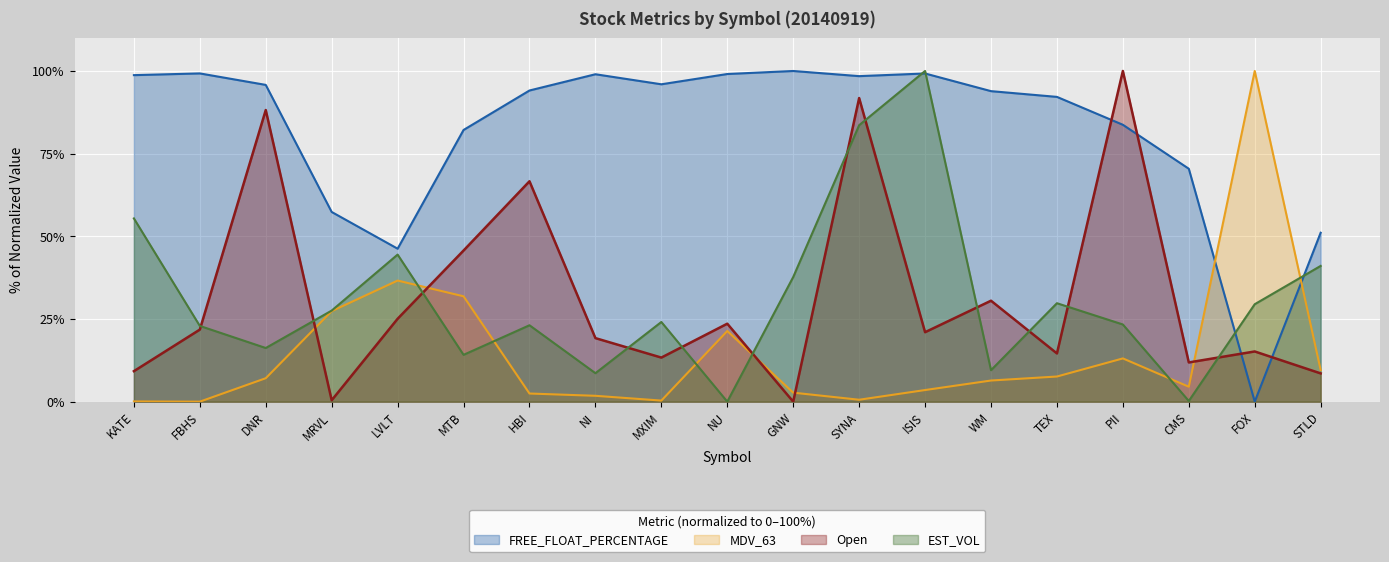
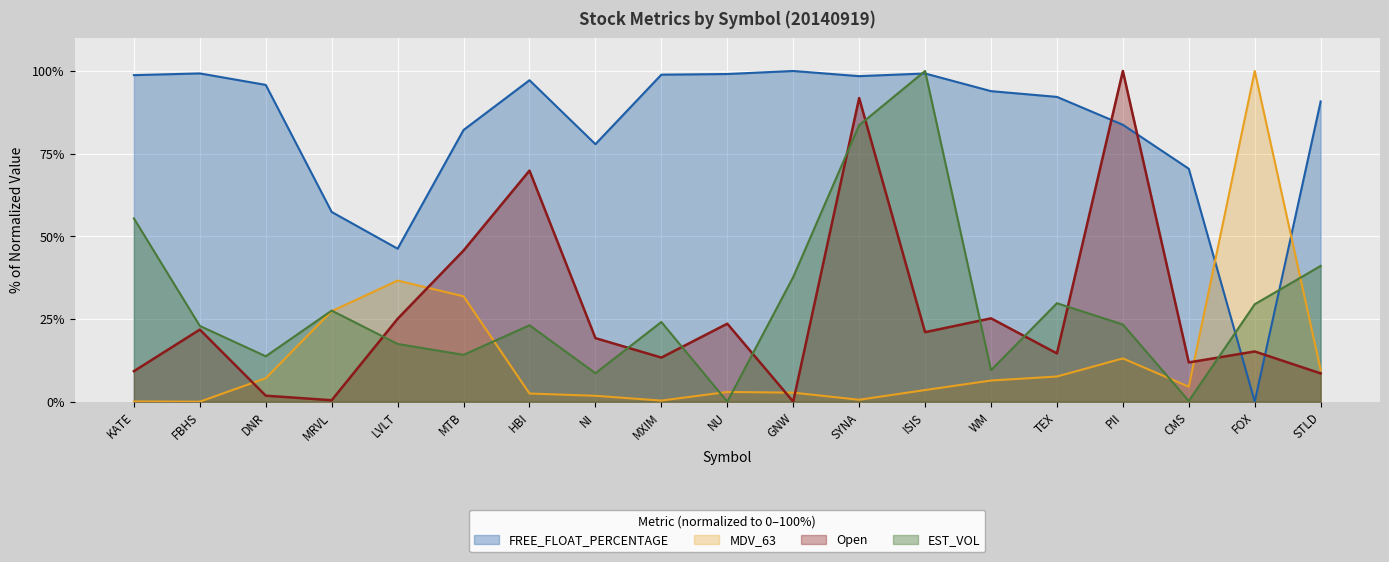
  {
    "FREE_FLOAT_PERCENTAGE": {
      "KATE": "99%",
      "FBHS": "99%",
      "DNR": "96%",
      "MRVL": "57%",
      "LVLT": "46%",
      "MTB": "82%",
-     "HBI": "94%",
-     "NI": "99%",
-     "MXIM": "96%",
+     "HBI": "97%",
+     "NI": "78%",
+     "MXIM": "99%",
      "NU": "99%",
      "GNW": "100%",
      "SYNA": "98%",
      "WM": "94%",
      "TEX": "92%",
      "PII": "84%",
      "CMS": "70%",
      "FOX": "0%",
-     "STLD": "51%"
+     "STLD": "91%"
    },
    "MDV_63": {
      "KATE": "0%",
      "FBHS": "0%",
      "DNR": "7%",
      "LVLT": "37%",
      "MTB": "32%",
      "HBI": "2%",
      "NI": "2%",
      "MXIM": "0%",
-     "NU": "21%",
+     "NU": "3%",
      "GNW": "3%",
      "SYNA": "1%",
      "ISIS": "4%",
      "WM": "6%",
      "TEX": "8%",
      "PII": "13%",
      "CMS": "5%",
      "FOX": "100%",
      "STLD": "10%"
    },
    "Open": {
      "KATE": "9%",
      "FBHS": "22%",
-     "DNR": "88%",
+     "DNR": "2%",
      "MRVL": "0%",
      "LVLT": "25%",
      "MTB": "46%",
-     "HBI": "67%",
+     "HBI": "70%",
      "NI": "19%",
      "MXIM": "13%",
      "NU": "24%",
      "GNW": "0%",
      "SYNA": "92%",
      "ISIS": "21%",
-     "WM": "31%",
+     "WM": "25%",
      "TEX": "15%",
      "PII": "100%",
      "CMS": "12%",
      "FOX": "15%",
      "STLD": "9%"
    },
    "EST_VOL": {
      "KATE": "55%",
      "FBHS": "23%",
-     "DNR": "16%",
-     "LVLT": "44%",
+     "DNR": "14%",
+     "LVLT": "17%",
      "MTB": "14%",
      "HBI": "23%",
      "NI": "9%",
      "MXIM": "24%",
      "NU": "0%",
      "GNW": "38%",
      "SYNA": "84%",
      "WM": "10%",
      "TEX": "30%",
      "PII": "23%",
      "CMS": "0%",
      "FOX": "29%",
      "STLD": "41%"
    }
  }
